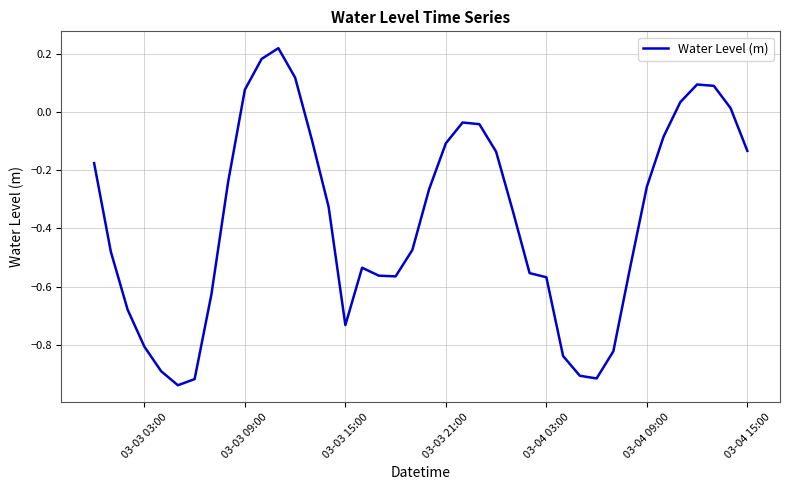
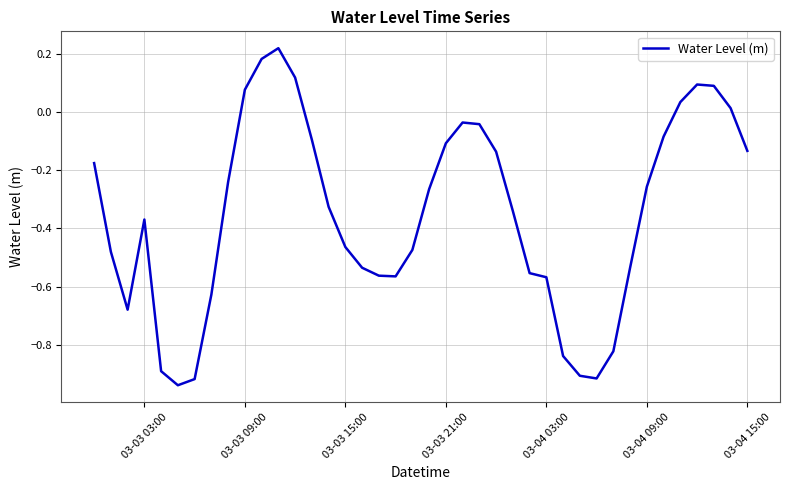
  {
-   "03-03 03:00": -0.81,
+   "03-03 03:00": -0.37,
    "03-03 09:00": 0.08,
-   "03-03 15:00": -0.73,
+   "03-03 15:00": -0.46,
    "03-03 21:00": -0.11,
    "03-04 03:00": -0.57,
    "03-04 09:00": -0.26,
    "03-04 15:00": -0.13
  }
